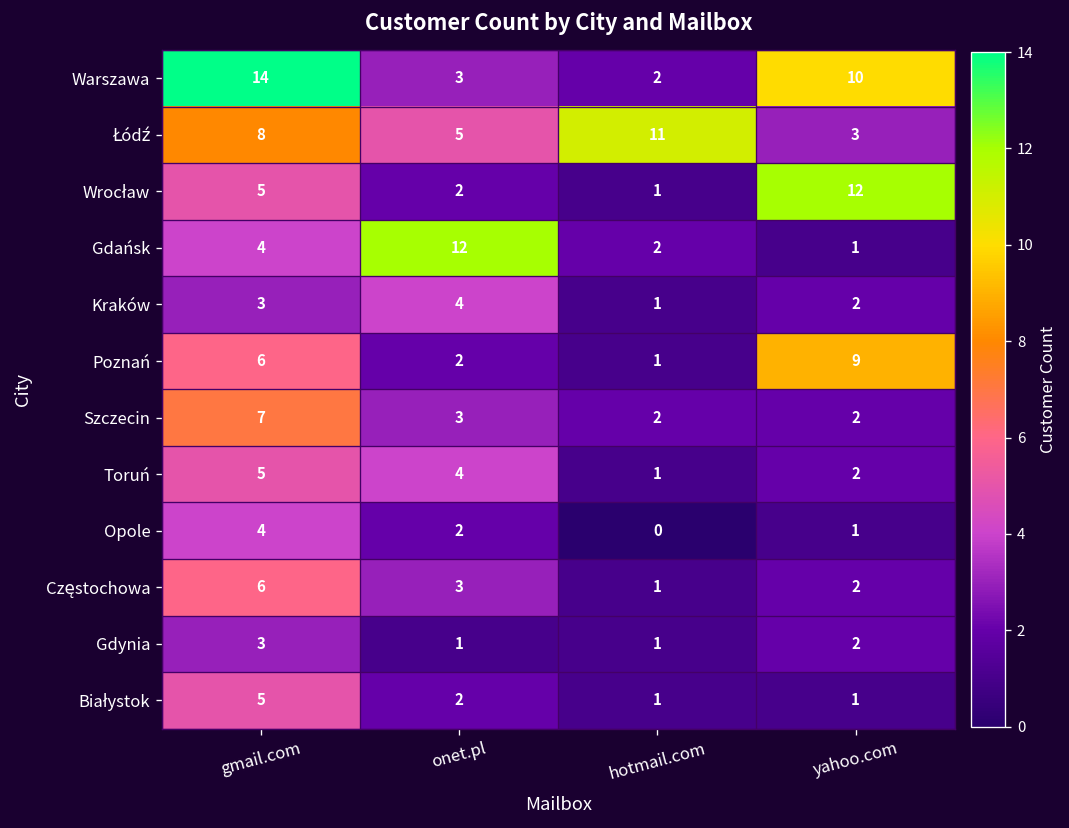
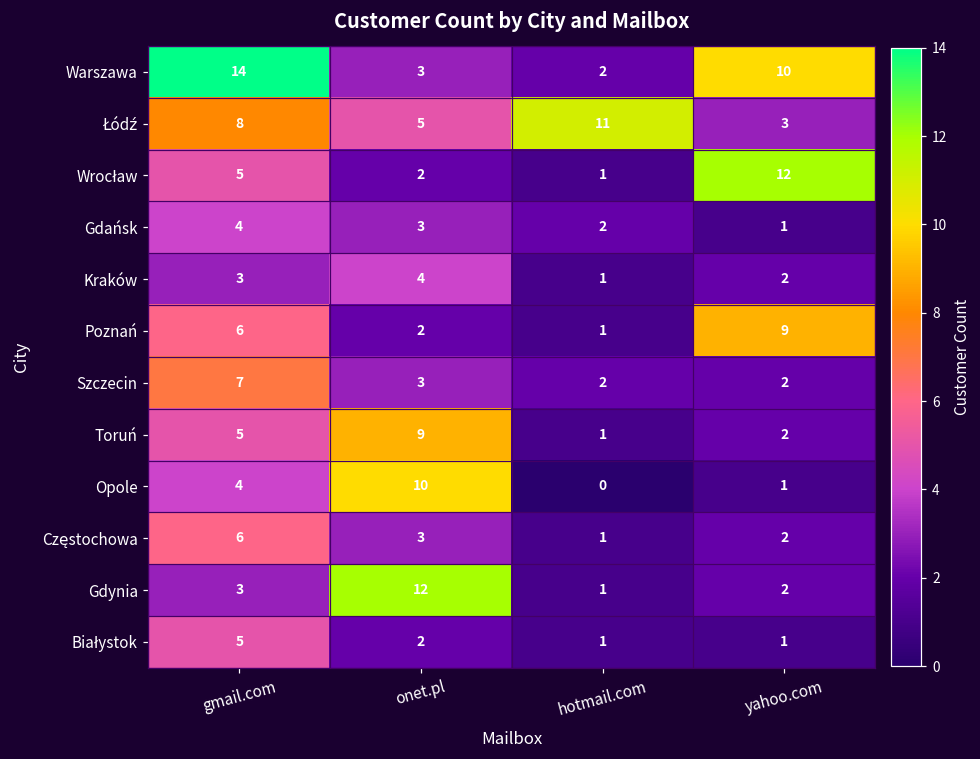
  {
    "Warszawa": {
      "gmail.com": 14,
      "onet.pl": 3,
      "hotmail.com": 2,
      "yahoo.com": 10
    },
    "Łódź": {
      "gmail.com": 8,
      "onet.pl": 5,
      "hotmail.com": 11,
      "yahoo.com": 3
    },
    "Wrocław": {
      "gmail.com": 5,
      "onet.pl": 2,
      "hotmail.com": 1,
      "yahoo.com": 12
    },
    "Gdańsk": {
      "gmail.com": 4,
-     "onet.pl": 12,
+     "onet.pl": 3,
      "hotmail.com": 2,
      "yahoo.com": 1
    },
    "Kraków": {
      "gmail.com": 3,
      "onet.pl": 4,
      "hotmail.com": 1,
      "yahoo.com": 2
    },
    "Poznań": {
      "gmail.com": 6,
      "onet.pl": 2,
      "hotmail.com": 1,
      "yahoo.com": 9
    },
    "Szczecin": {
      "gmail.com": 7,
      "onet.pl": 3,
      "hotmail.com": 2,
      "yahoo.com": 2
    },
    "Toruń": {
      "gmail.com": 5,
-     "onet.pl": 4,
+     "onet.pl": 9,
      "hotmail.com": 1,
      "yahoo.com": 2
    },
    "Opole": {
      "gmail.com": 4,
-     "onet.pl": 2,
+     "onet.pl": 10,
      "hotmail.com": 0,
      "yahoo.com": 1
    },
    "Częstochowa": {
      "gmail.com": 6,
      "onet.pl": 3,
      "hotmail.com": 1,
      "yahoo.com": 2
    },
    "Gdynia": {
      "gmail.com": 3,
-     "onet.pl": 1,
+     "onet.pl": 12,
      "hotmail.com": 1,
      "yahoo.com": 2
    },
    "Białystok": {
      "gmail.com": 5,
      "onet.pl": 2,
      "hotmail.com": 1,
      "yahoo.com": 1
    }
  }
